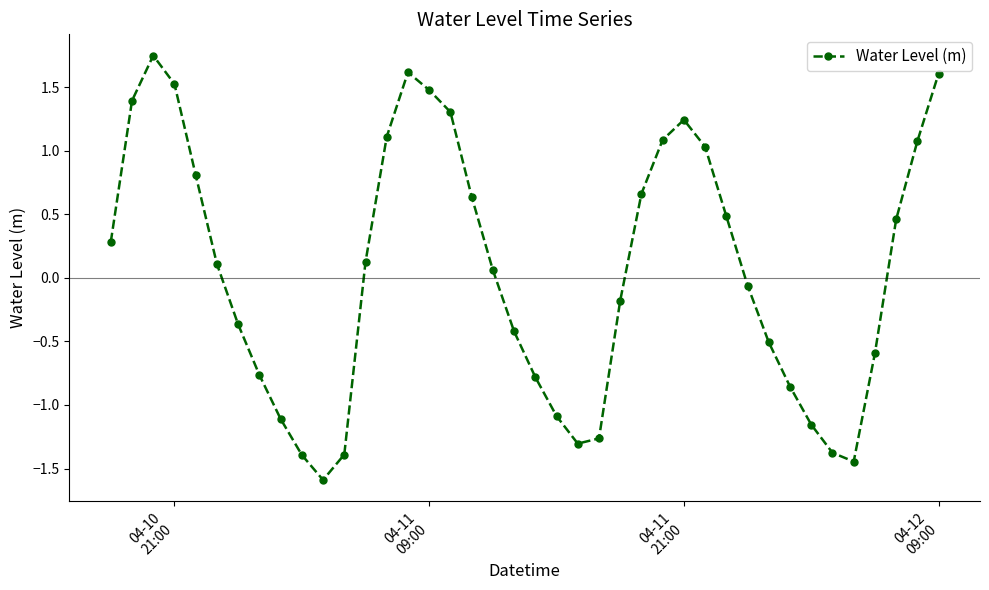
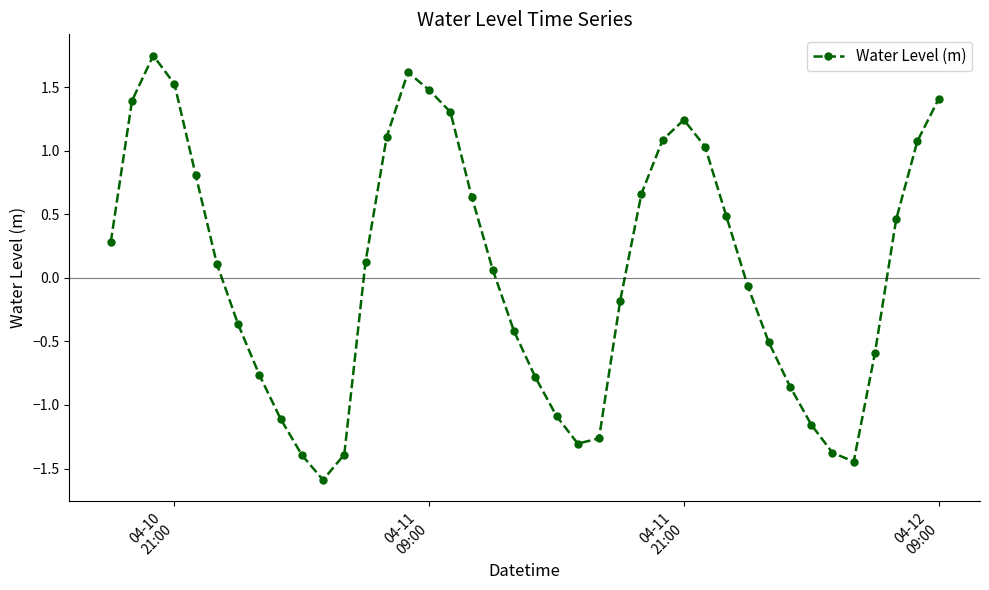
  {
    "04-10 21:00": 1.53,
    "04-11 09:00": 1.48,
    "04-11 21:00": 1.24,
-   "04-12 09:00": 1.61
+   "04-12 09:00": 1.41
  }
